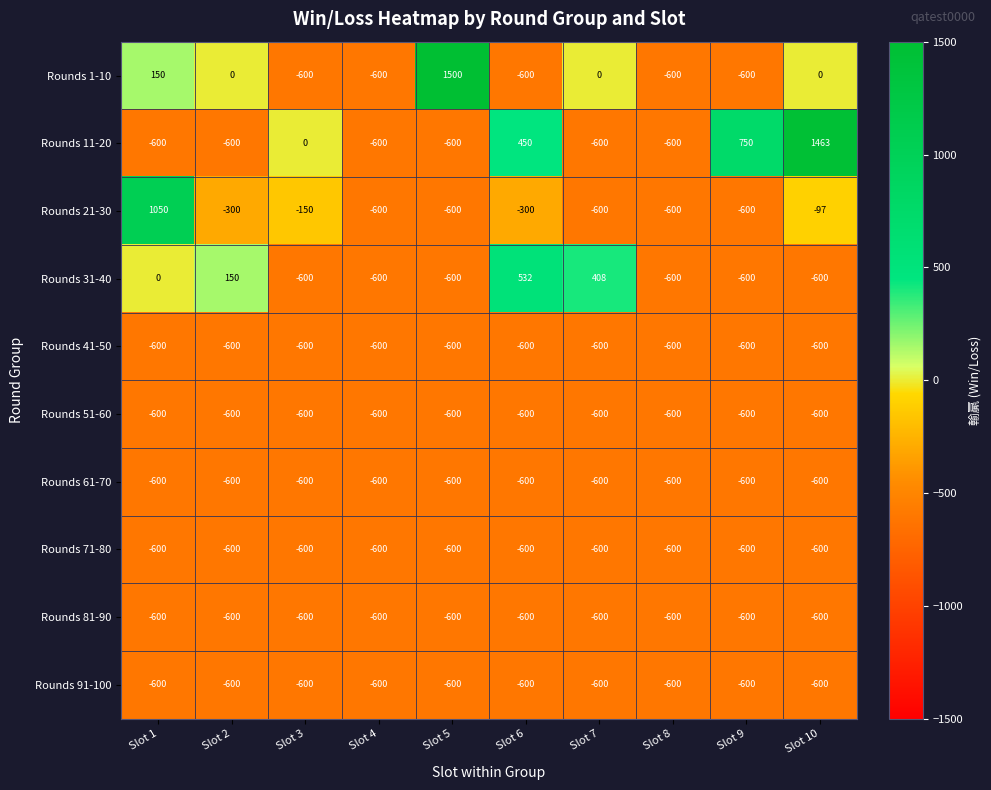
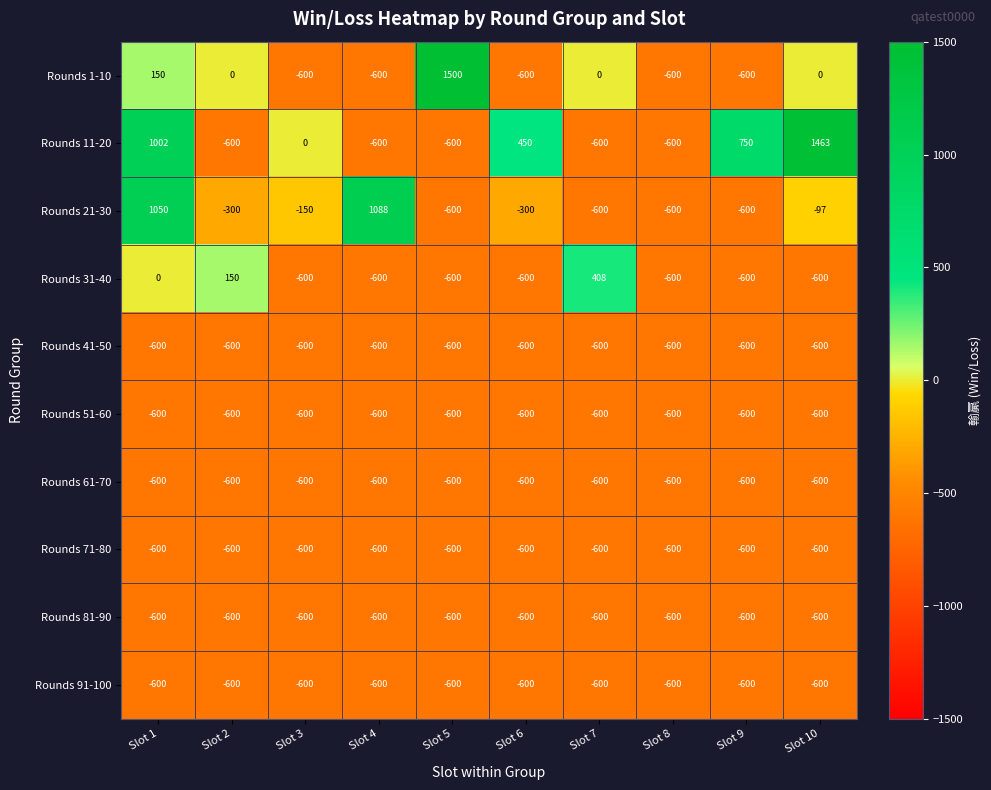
  {
    "Rounds 1-10": {
      "Slot 1": 150,
      "Slot 2": 0,
      "Slot 3": -600,
      "Slot 4": -600,
      "Slot 5": 1500,
      "Slot 6": -600,
      "Slot 7": 0,
      "Slot 8": -600,
      "Slot 9": -600,
      "Slot 10": 0
    },
    "Rounds 11-20": {
-     "Slot 1": -600,
+     "Slot 1": 1002,
      "Slot 2": -600,
      "Slot 3": 0,
      "Slot 4": -600,
      "Slot 5": -600,
      "Slot 6": 450,
      "Slot 7": -600,
      "Slot 8": -600,
      "Slot 9": 750,
      "Slot 10": 1463
    },
    "Rounds 21-30": {
      "Slot 1": 1050,
      "Slot 2": -300,
      "Slot 3": -150,
-     "Slot 4": -600,
+     "Slot 4": 1088,
      "Slot 5": -600,
      "Slot 6": -300,
      "Slot 7": -600,
      "Slot 8": -600,
      "Slot 9": -600,
      "Slot 10": -97
    },
    "Rounds 31-40": {
      "Slot 1": 0,
      "Slot 2": 150,
      "Slot 3": -600,
      "Slot 4": -600,
      "Slot 5": -600,
-     "Slot 6": 532,
+     "Slot 6": -600,
      "Slot 7": 408,
      "Slot 8": -600,
      "Slot 9": -600,
      "Slot 10": -600
    },
    "Rounds 41-50": {
      "Slot 1": -600,
      "Slot 2": -600,
      "Slot 3": -600,
      "Slot 4": -600,
      "Slot 5": -600,
      "Slot 6": -600,
      "Slot 7": -600,
      "Slot 8": -600,
      "Slot 9": -600,
      "Slot 10": -600
    },
    "Rounds 51-60": {
      "Slot 1": -600,
      "Slot 2": -600,
      "Slot 3": -600,
      "Slot 4": -600,
      "Slot 5": -600,
      "Slot 6": -600,
      "Slot 7": -600,
      "Slot 8": -600,
      "Slot 9": -600,
      "Slot 10": -600
    },
    "Rounds 61-70": {
      "Slot 1": -600,
      "Slot 2": -600,
      "Slot 3": -600,
      "Slot 4": -600,
      "Slot 5": -600,
      "Slot 6": -600,
      "Slot 7": -600,
      "Slot 8": -600,
      "Slot 9": -600,
      "Slot 10": -600
    },
    "Rounds 71-80": {
      "Slot 1": -600,
      "Slot 2": -600,
      "Slot 3": -600,
      "Slot 4": -600,
      "Slot 5": -600,
      "Slot 6": -600,
      "Slot 7": -600,
      "Slot 8": -600,
      "Slot 9": -600,
      "Slot 10": -600
    },
    "Rounds 81-90": {
      "Slot 1": -600,
      "Slot 2": -600,
      "Slot 3": -600,
      "Slot 4": -600,
      "Slot 5": -600,
      "Slot 6": -600,
      "Slot 7": -600,
      "Slot 8": -600,
      "Slot 9": -600,
      "Slot 10": -600
    },
    "Rounds 91-100": {
      "Slot 1": -600,
      "Slot 2": -600,
      "Slot 3": -600,
      "Slot 4": -600,
      "Slot 5": -600,
      "Slot 6": -600,
      "Slot 7": -600,
      "Slot 8": -600,
      "Slot 9": -600,
      "Slot 10": -600
    }
  }
